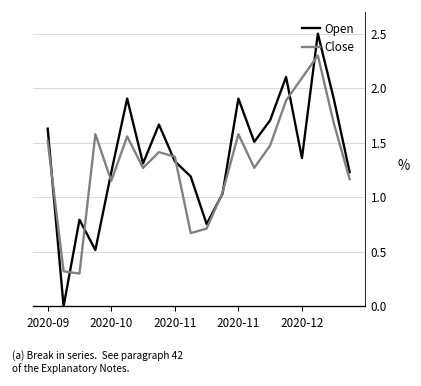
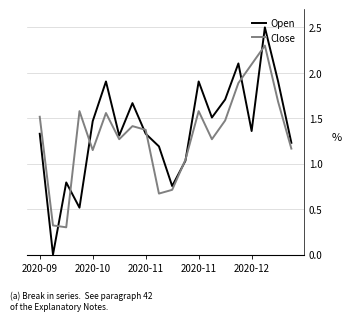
  {
    "Open": {
-     "2020-09": 1.6,
-     "2020-10": 1.2,
+     "2020-09": 1.3,
+     "2020-10": 1.5,
      "2020-12": 1.4
    },
    "Close": {
      "2020-09": 1.5,
      "2020-10": 1.1,
      "2020-12": 2.1
    }
  }
